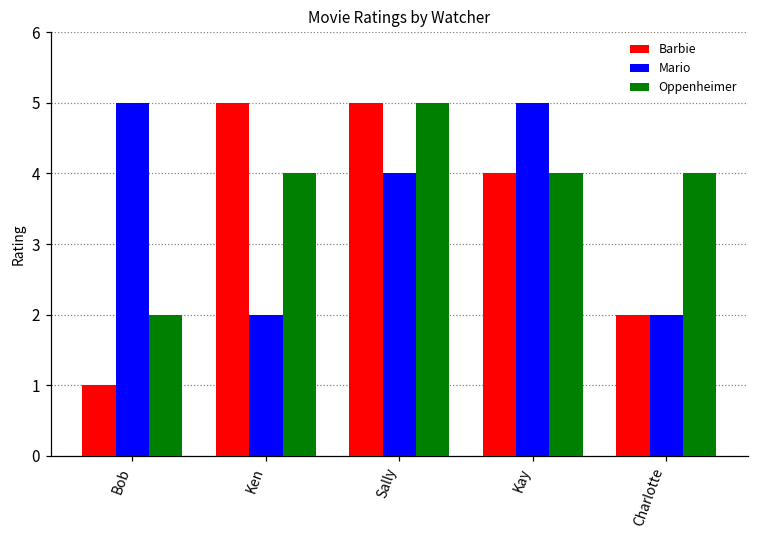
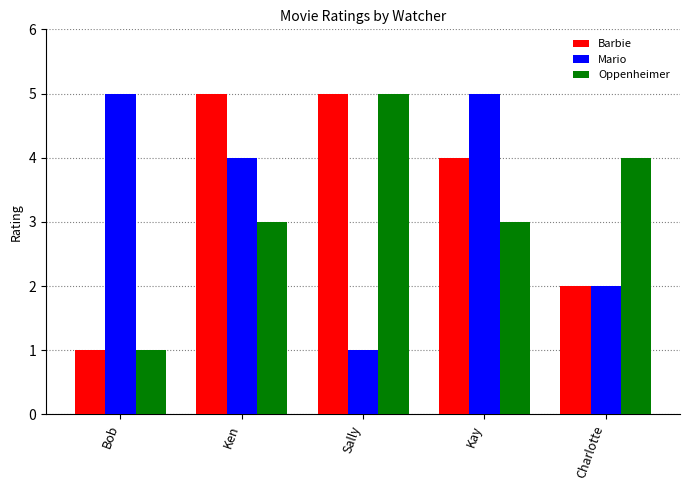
  {
    "Barbie": {
      "Bob": 1,
      "Ken": 5,
      "Sally": 5,
      "Kay": 4,
      "Charlotte": 2
    },
    "Mario": {
      "Bob": 5,
-     "Ken": 2,
-     "Sally": 4,
+     "Ken": 4,
+     "Sally": 1,
      "Kay": 5,
      "Charlotte": 2
    },
    "Oppenheimer": {
-     "Bob": 2,
-     "Ken": 4,
+     "Bob": 1,
+     "Ken": 3,
      "Sally": 5,
-     "Kay": 4,
+     "Kay": 3,
      "Charlotte": 4
    }
  }
